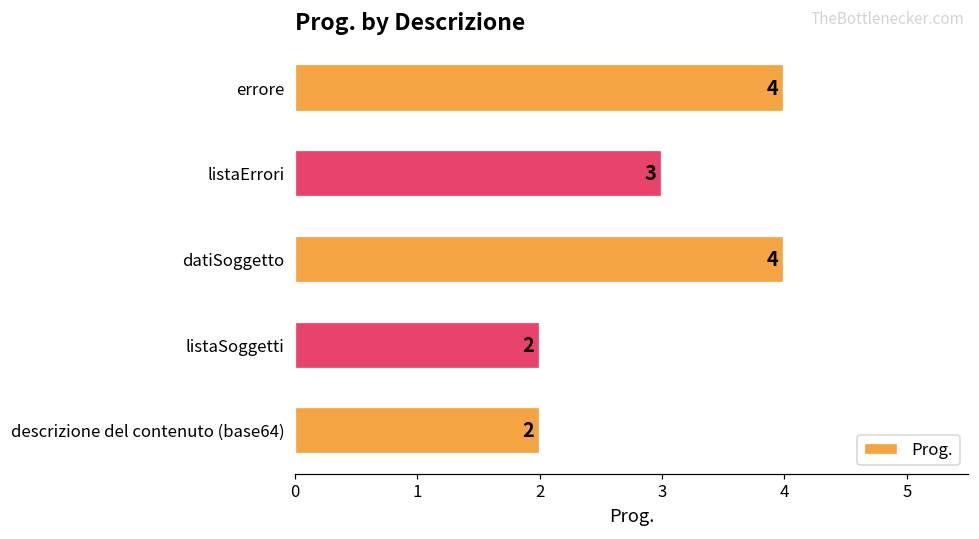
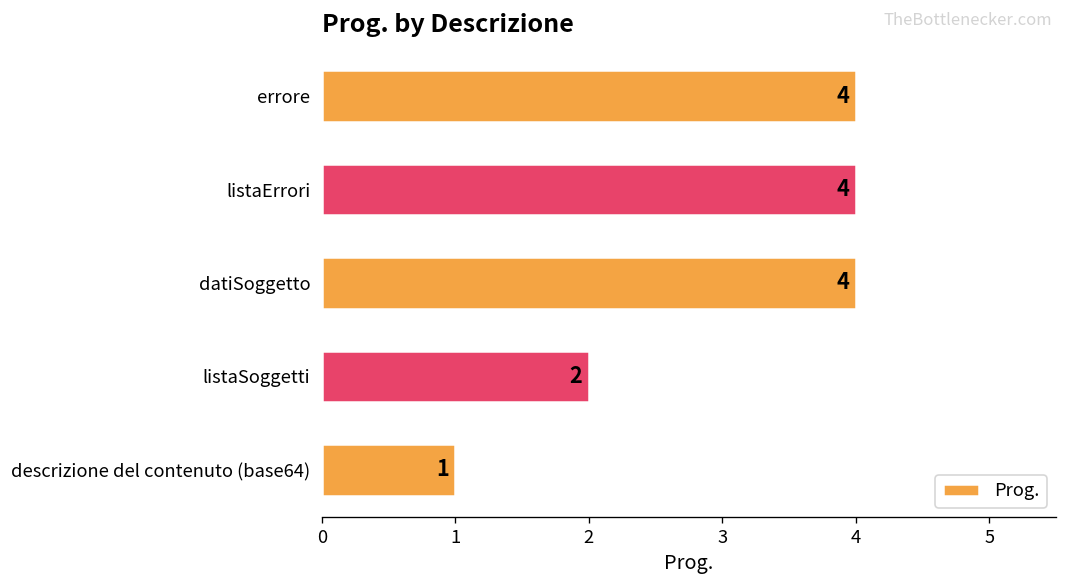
  {
    "errore": 4,
-   "listaErrori": 3,
+   "listaErrori": 4,
    "datiSoggetto": 4,
    "listaSoggetti": 2,
-   "descrizione del contenuto (base64)": 2
+   "descrizione del contenuto (base64)": 1
  }
